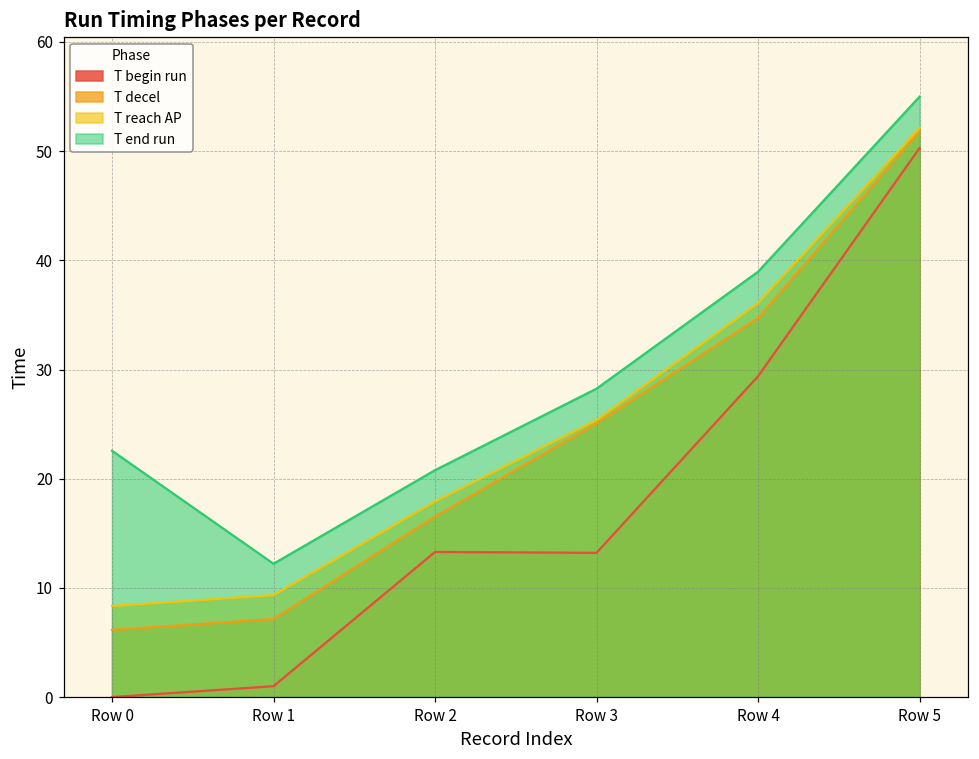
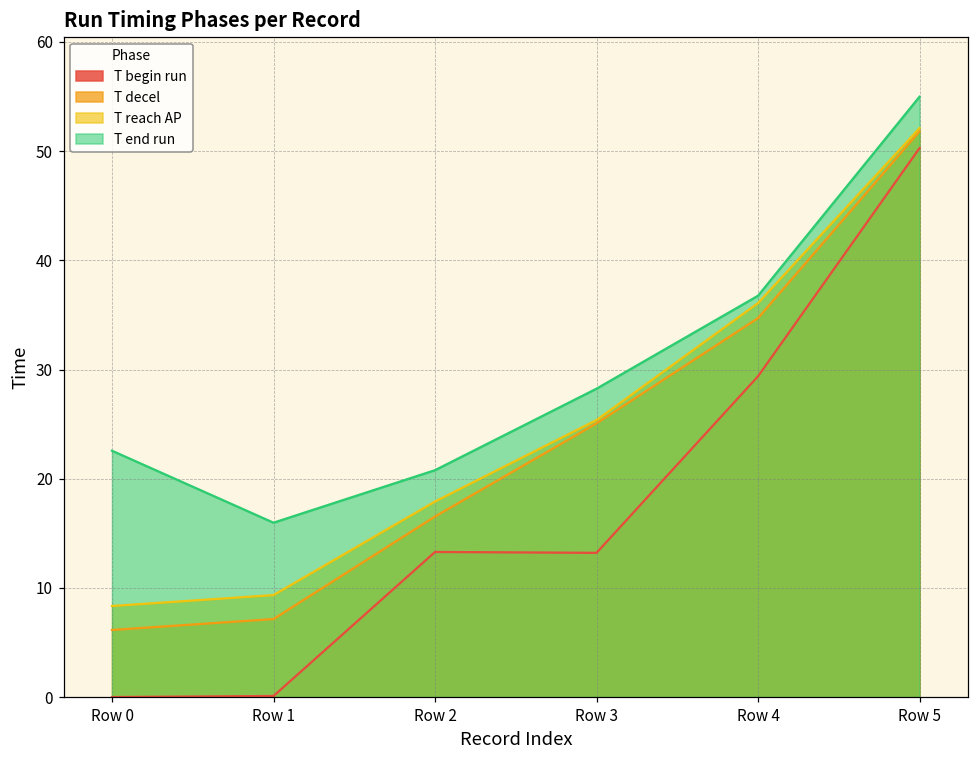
  {
    "T begin run": {
      "Row 0": 0,
-     "Row 1": 1,
+     "Row 1": 0,
      "Row 2": 13,
      "Row 3": 13,
      "Row 4": 29,
      "Row 5": 50
    },
    "T end run": {
      "Row 0": 23,
-     "Row 1": 12,
+     "Row 1": 16,
      "Row 2": 21,
      "Row 3": 28,
-     "Row 4": 39,
+     "Row 4": 37,
      "Row 5": 55
    }
  }
